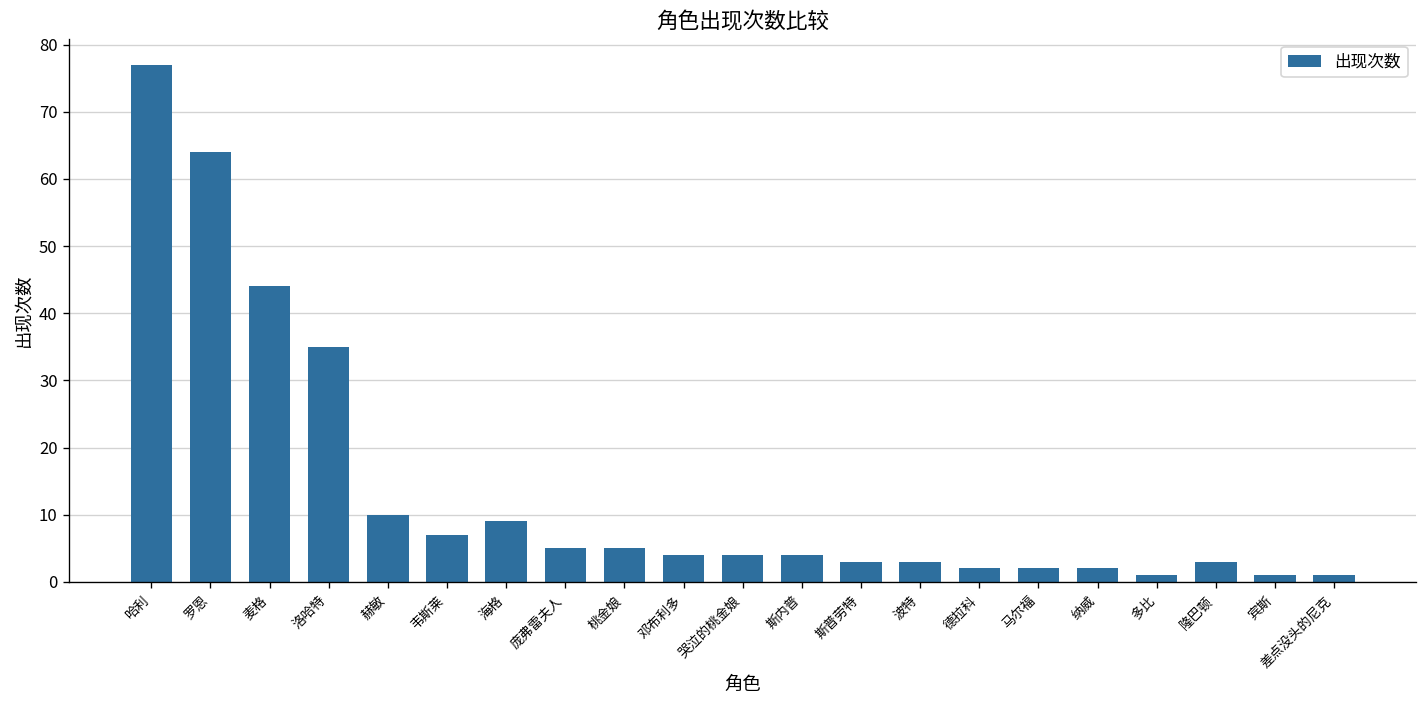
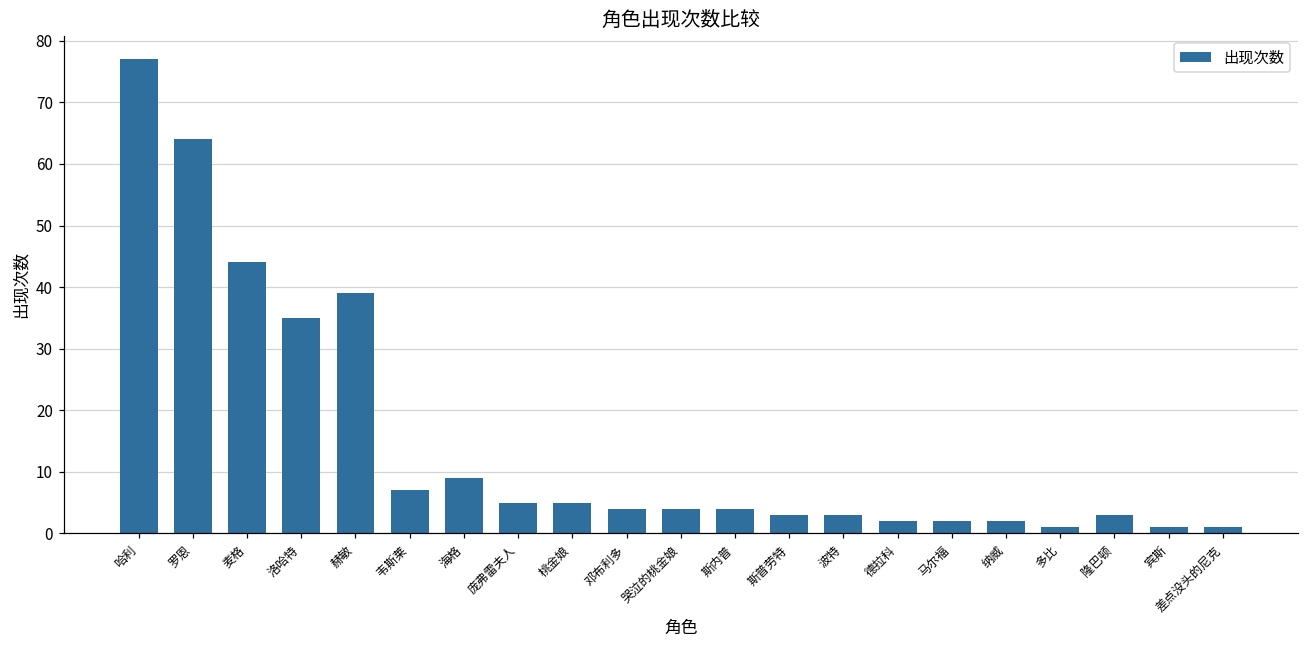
  {
    "哈利": 77,
    "罗恩": 64,
    "麦格": 44,
    "洛哈特": 35,
-   "赫敏": 10,
+   "赫敏": 39,
    "韦斯莱": 7,
    "海格": 9,
    "庞弗雷夫人": 5,
    "桃金娘": 5,
    "邓布利多": 4,
    "哭泣的桃金娘": 4,
    "斯内普": 4,
    "斯普劳特": 3,
    "波特": 3,
    "德拉科": 2,
    "马尔福": 2,
    "纳威": 2,
    "多比": 1,
    "隆巴顿": 3,
    "宾斯": 1,
    "差点没头的尼克": 1
  }
